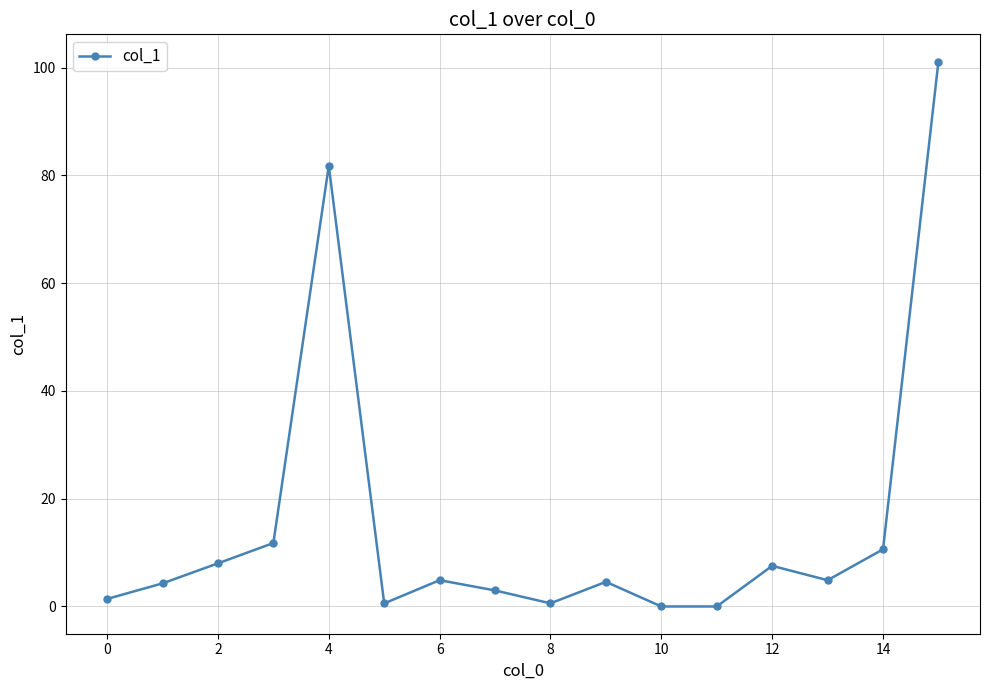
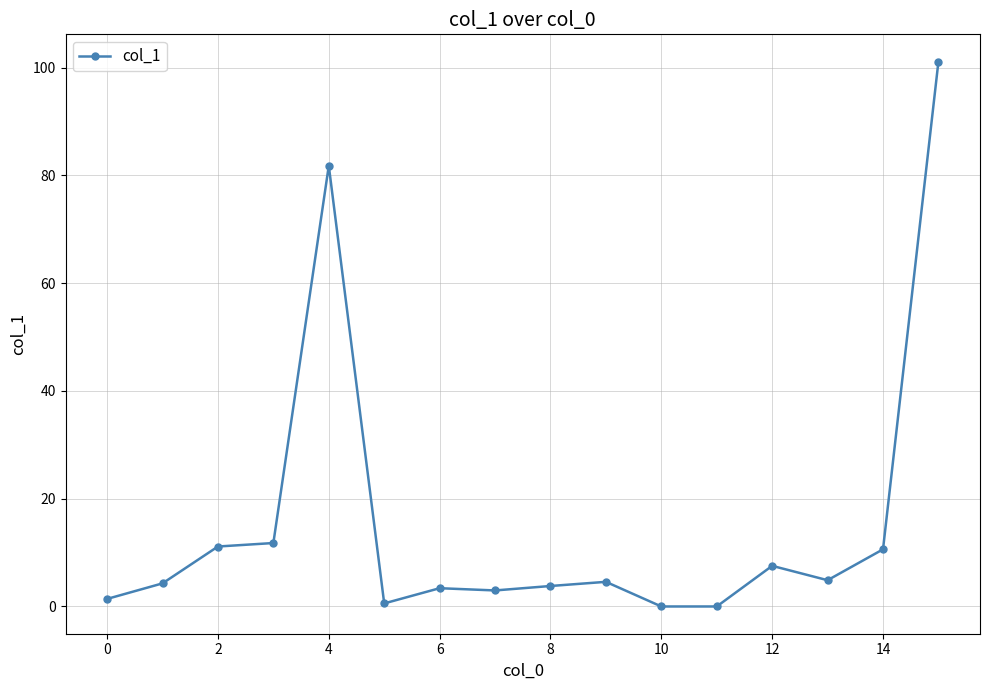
  {
    "0": 1,
-   "2": 8,
+   "2": 11,
    "4": 82,
-   "6": 5,
-   "8": 1,
+   "6": 3,
+   "8": 4,
    "10": 0,
    "12": 8,
    "14": 11
  }
